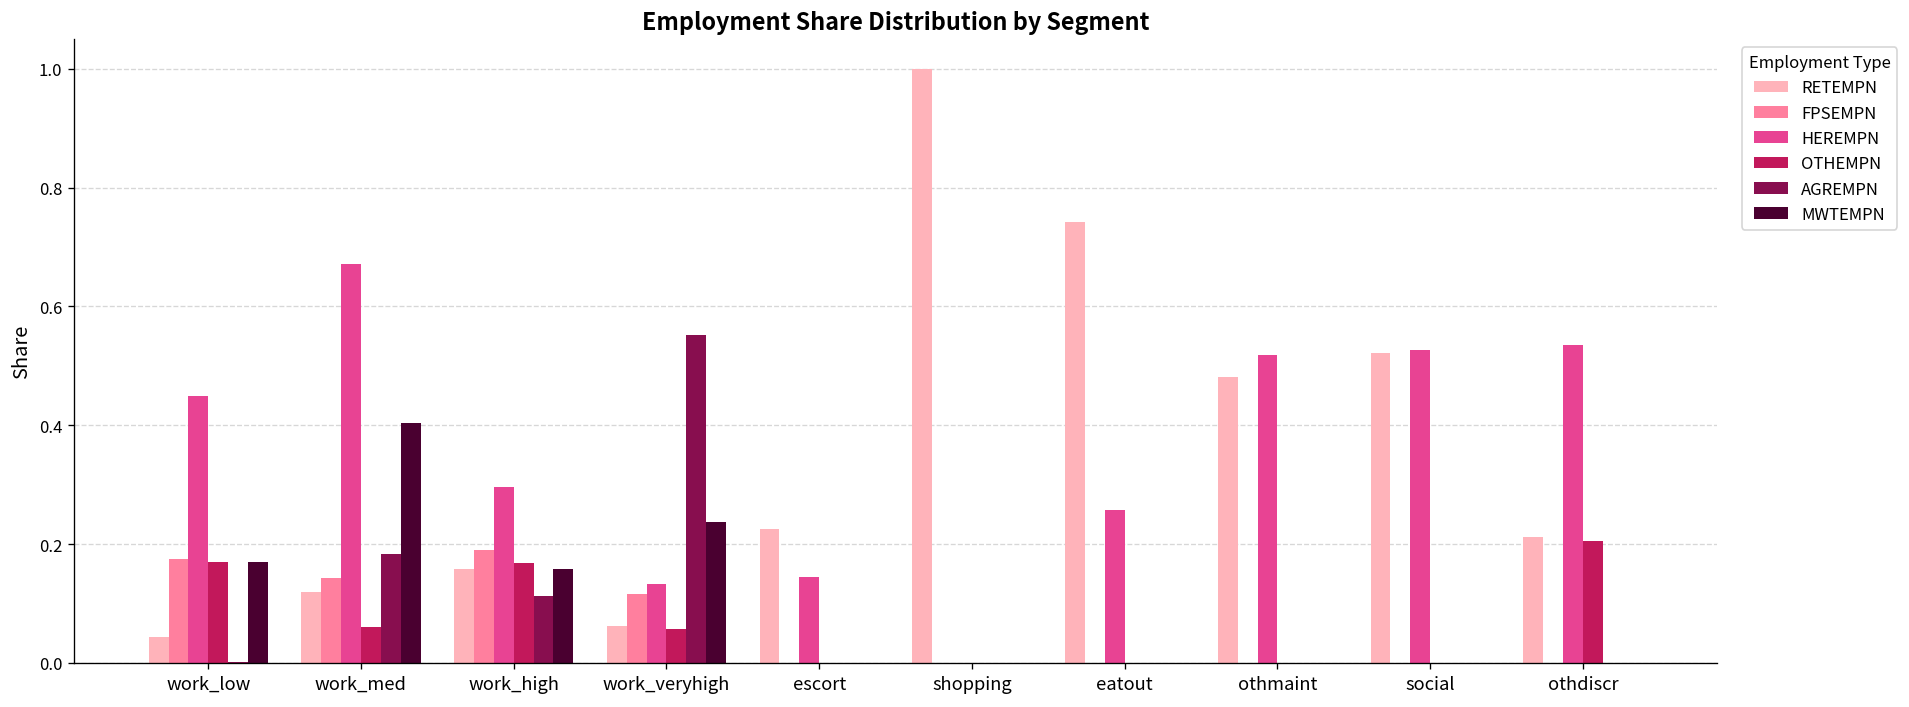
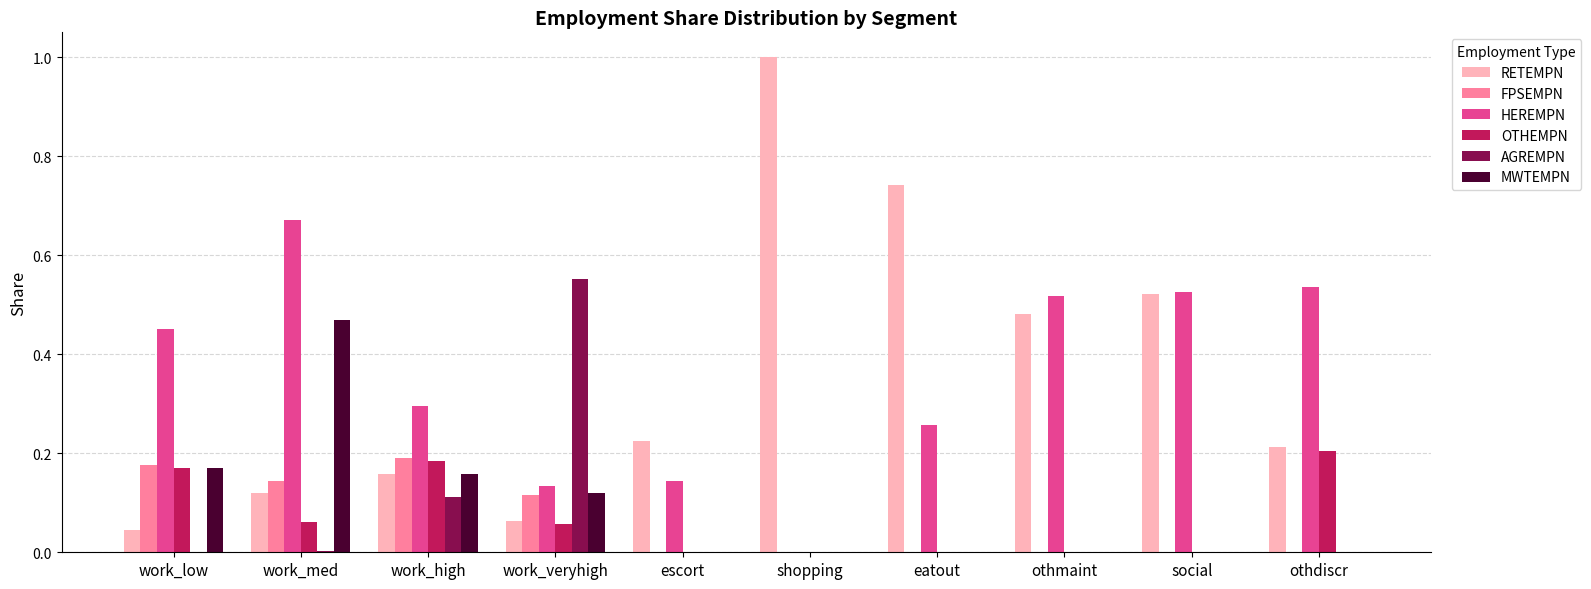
  {
    "HEREMPN": {
      "work_low": 0.45,
      "work_med": 0.67,
      "work_high": 0.30,
      "work_veryhigh": 0.13,
      "escort": 0.14,
      "shopping": 0.00,
      "eatout": 0.26,
      "othmaint": 0.52,
      "social": 0.53,
      "othdiscr": 0.54
    },
    "OTHEMPN": {
      "work_low": 0.17,
      "work_med": 0.06,
-     "work_high": 0.17,
+     "work_high": 0.18,
      "work_veryhigh": 0.06,
      "escort": 0.00,
      "shopping": 0.00,
      "eatout": 0.00,
      "othmaint": 0.00,
      "social": 0.00,
      "othdiscr": 0.20
    },
    "AGREMPN": {
-     "work_med": 0.18,
+     "work_med": 0.00,
      "work_high": 0.11,
      "work_veryhigh": 0.55,
      "escort": 0.00,
      "shopping": 0.00,
      "eatout": 0.00,
      "othmaint": 0.00,
      "social": 0.00,
      "othdiscr": 0.00
    },
    "MWTEMPN": {
      "work_low": 0.17,
-     "work_med": 0.40,
+     "work_med": 0.47,
      "work_high": 0.16,
-     "work_veryhigh": 0.24,
+     "work_veryhigh": 0.12,
      "escort": 0.00,
      "shopping": 0.00,
      "eatout": 0.00,
      "othmaint": 0.00,
      "social": 0.00,
      "othdiscr": 0.00
    }
  }
